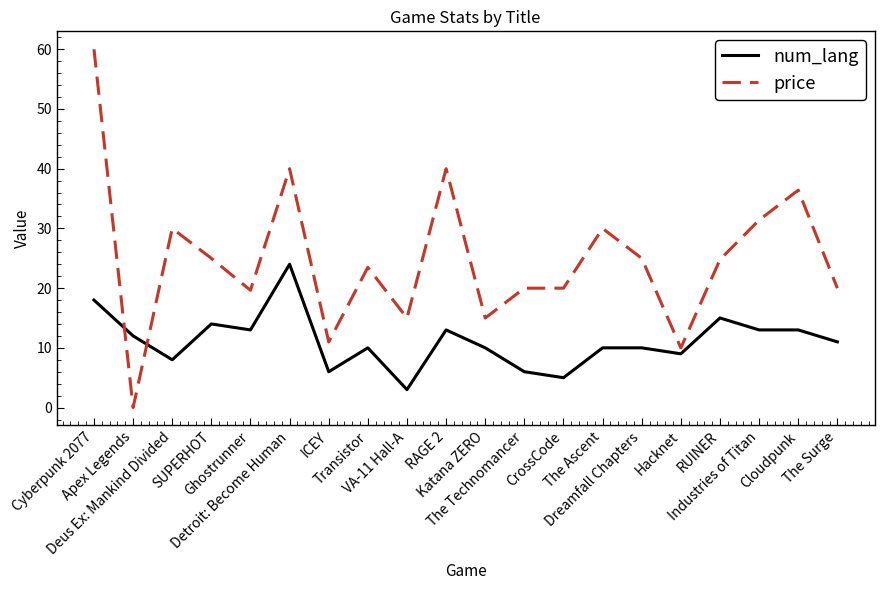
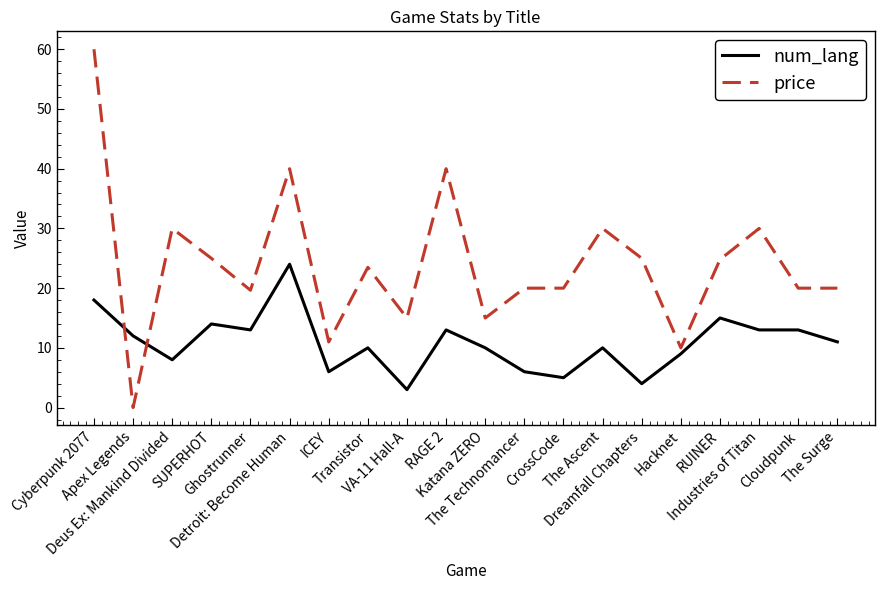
  {
    "num_lang": {
      "Cyberpunk 2077": 18,
      "Apex Legends": 12,
      "Deus Ex: Mankind Divided": 8,
      "SUPERHOT": 14,
      "Ghostrunner": 13,
      "Detroit: Become Human": 24,
      "ICEY": 6,
      "Transistor": 10,
      "VA-11 Hall-A": 3,
      "RAGE 2": 13,
      "Katana ZERO": 10,
      "The Technomancer": 6,
      "CrossCode": 5,
      "The Ascent": 10,
-     "Dreamfall Chapters": 10,
+     "Dreamfall Chapters": 4,
      "Hacknet": 9,
      "RUINER": 15,
      "Industries of Titan": 13,
      "Cloudpunk": 13,
      "The Surge": 11
    },
    "price": {
      "Cyberpunk 2077": 60,
      "Apex Legends": 0,
      "Deus Ex: Mankind Divided": 30,
      "SUPERHOT": 25,
      "Ghostrunner": 20,
      "Detroit: Become Human": 40,
      "ICEY": 11,
      "Transistor": 23,
      "VA-11 Hall-A": 15,
      "RAGE 2": 40,
      "Katana ZERO": 15,
      "The Technomancer": 20,
      "CrossCode": 20,
      "The Ascent": 30,
      "Dreamfall Chapters": 25,
      "Hacknet": 10,
      "RUINER": 25,
-     "Industries of Titan": 31,
-     "Cloudpunk": 36,
+     "Industries of Titan": 30,
+     "Cloudpunk": 20,
      "The Surge": 20
    }
  }
